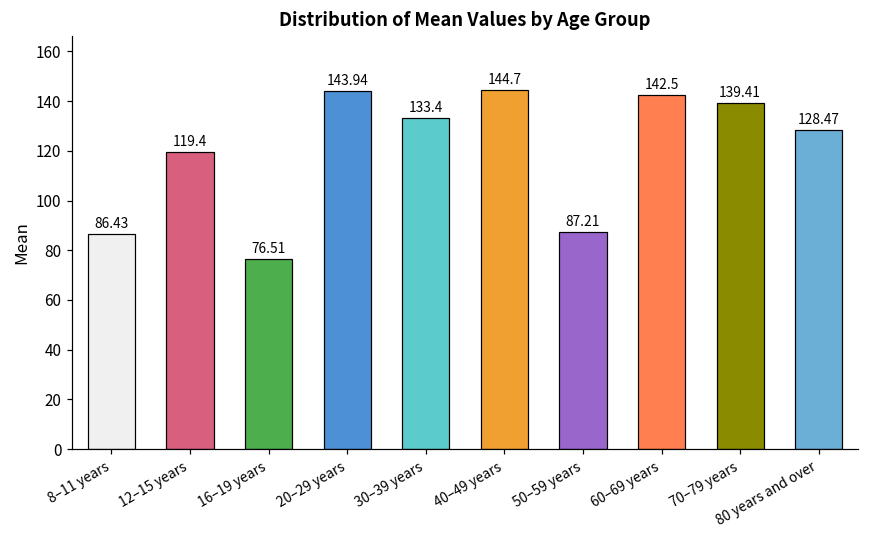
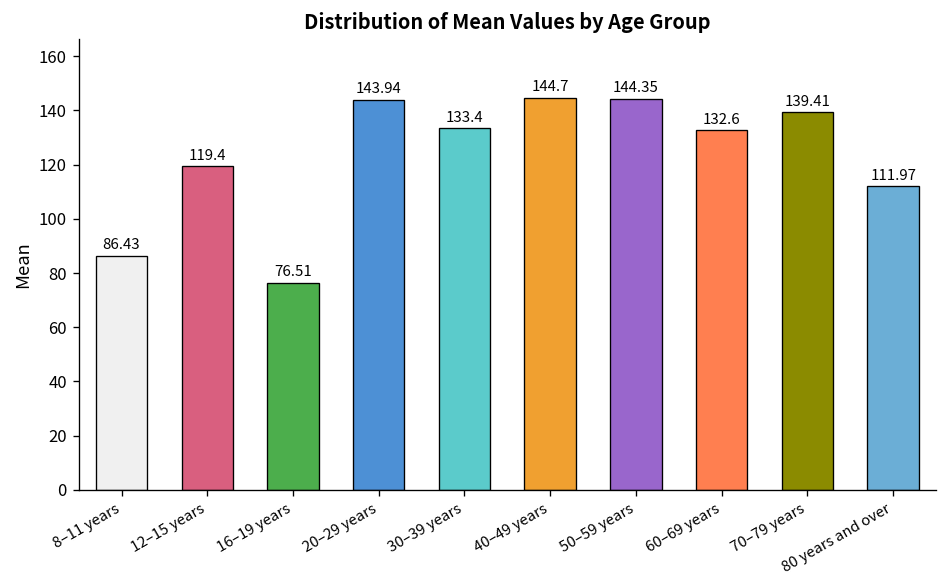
  {
    "8–11 years": 86.43,
    "12–15 years": 119.4,
    "16–19 years": 76.51,
    "20–29 years": 143.94,
    "30–39 years": 133.4,
    "40–49 years": 144.7,
-   "50–59 years": 87.21,
-   "60–69 years": 142.5,
+   "50–59 years": 144.35,
+   "60–69 years": 132.6,
    "70–79 years": 139.41,
-   "80 years and over": 128.47
+   "80 years and over": 111.97
  }
